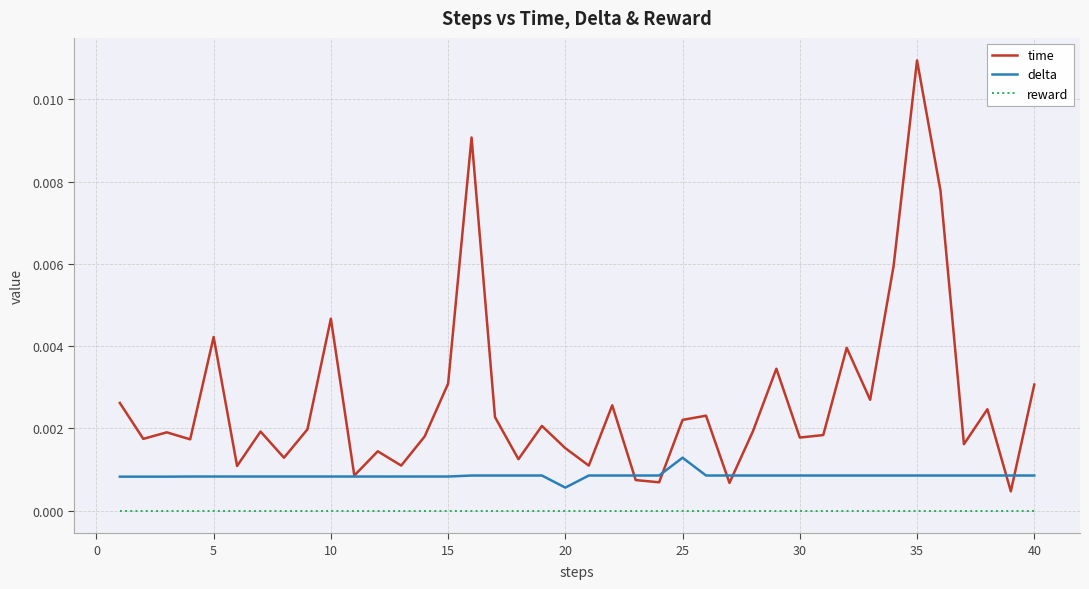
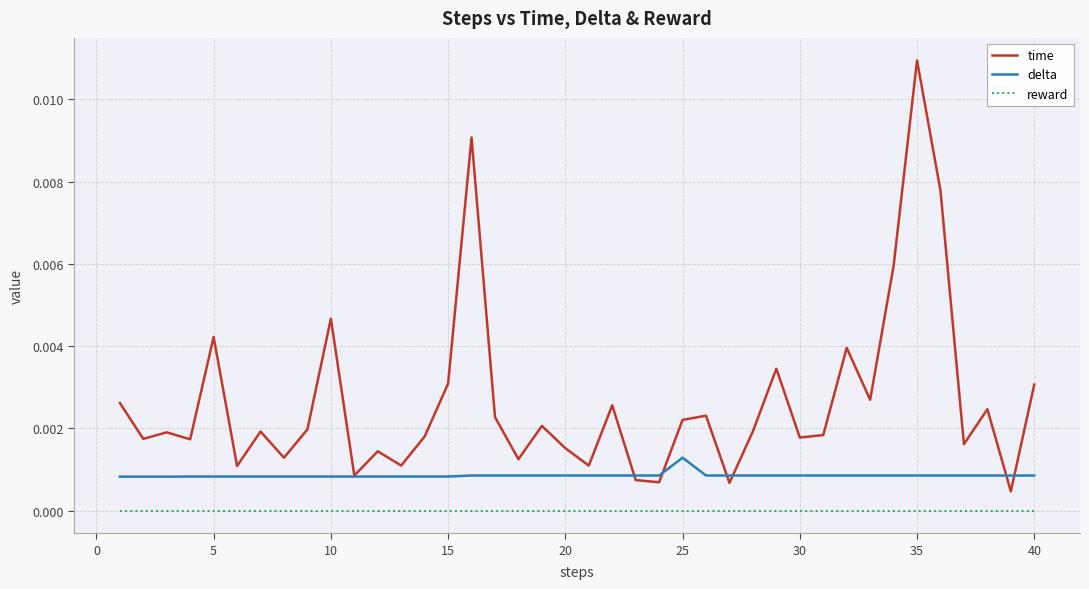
  {
    "time": {
      "5": 0.0042,
      "10": 0.0047,
      "15": 0.0031,
      "20": 0.0015,
      "25": 0.0022,
      "30": 0.0018,
      "35": 0.0109,
      "40": 0.0031
    },
    "delta": {
      "5": 0.0008,
      "10": 0.0008,
      "15": 0.0008,
-     "20": 0.0006,
+     "20": 0.0009,
      "25": 0.0013,
      "30": 0.0009,
      "35": 0.0009,
      "40": 0.0009
    },
    "reward": {
      "5": 0.0000,
      "10": 0.0000,
      "15": 0.0000,
      "20": 0.0000,
      "25": 0.0000,
      "30": 0.0000,
      "35": 0.0000,
      "40": 0.0000
    }
  }
